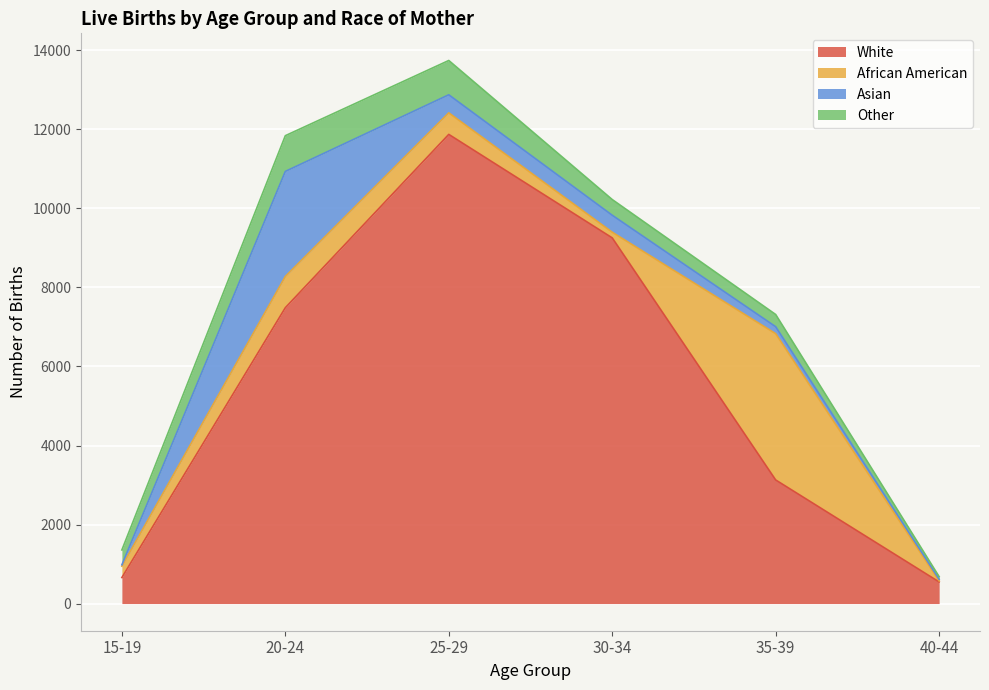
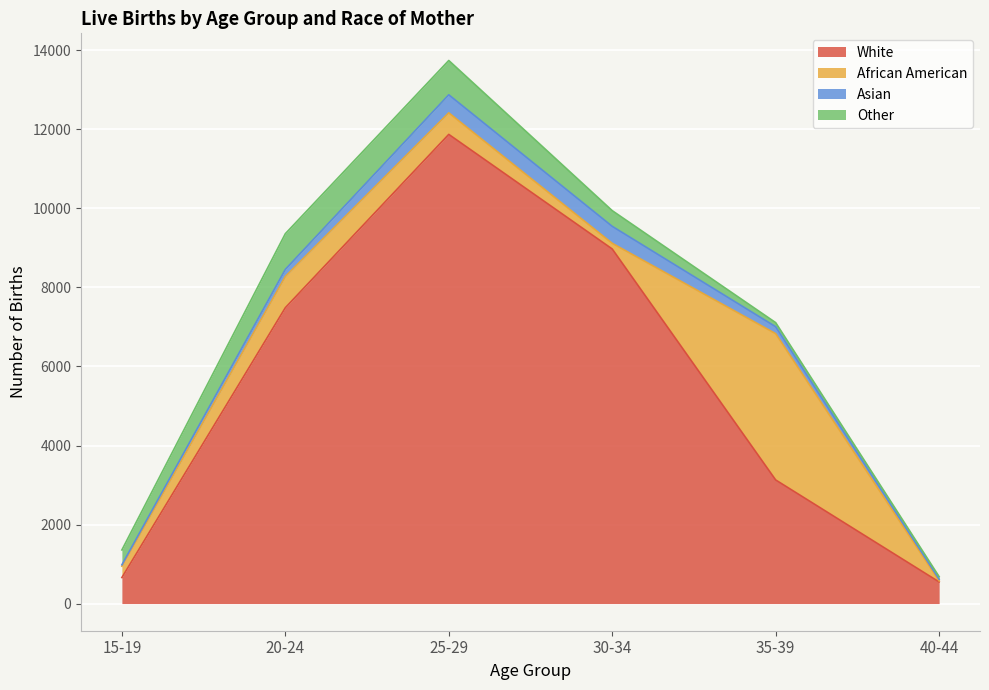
  {
    "White": {
      "15-19": 700,
      "20-24": 7500,
      "25-29": 11900,
-     "30-34": 9300,
+     "30-34": 9000,
      "35-39": 3100
    },
    "African American": {
      "20-24": 800,
      "25-29": 500,
      "30-34": 100,
      "35-39": 3700
    },
    "Asian": {
-     "20-24": 2700,
+     "20-24": 200,
      "25-29": 500,
      "30-34": 400,
      "35-39": 200
    },
    "Other": {
      "15-19": 400,
      "20-24": 900,
      "25-29": 900,
      "30-34": 400,
-     "35-39": 300
+     "35-39": 100
    }
  }
